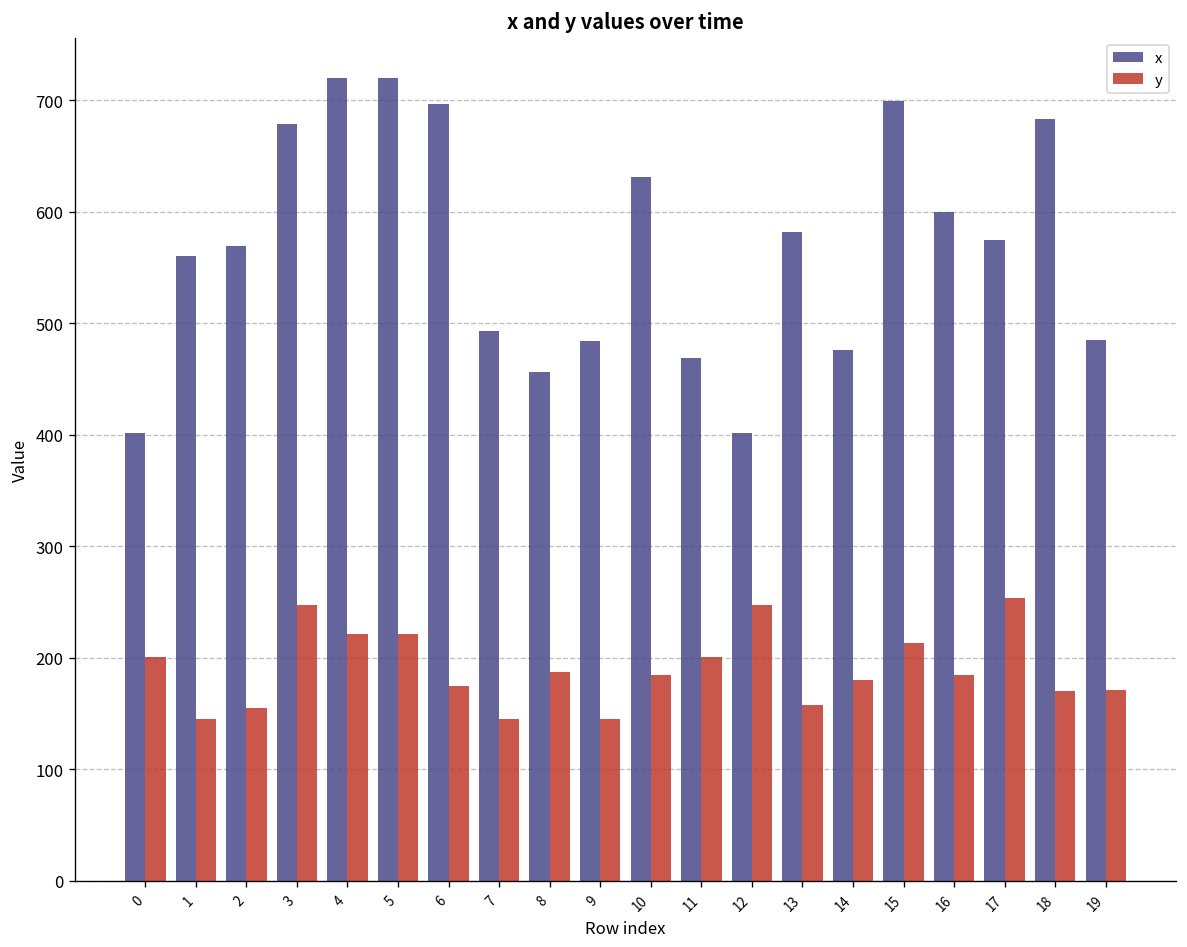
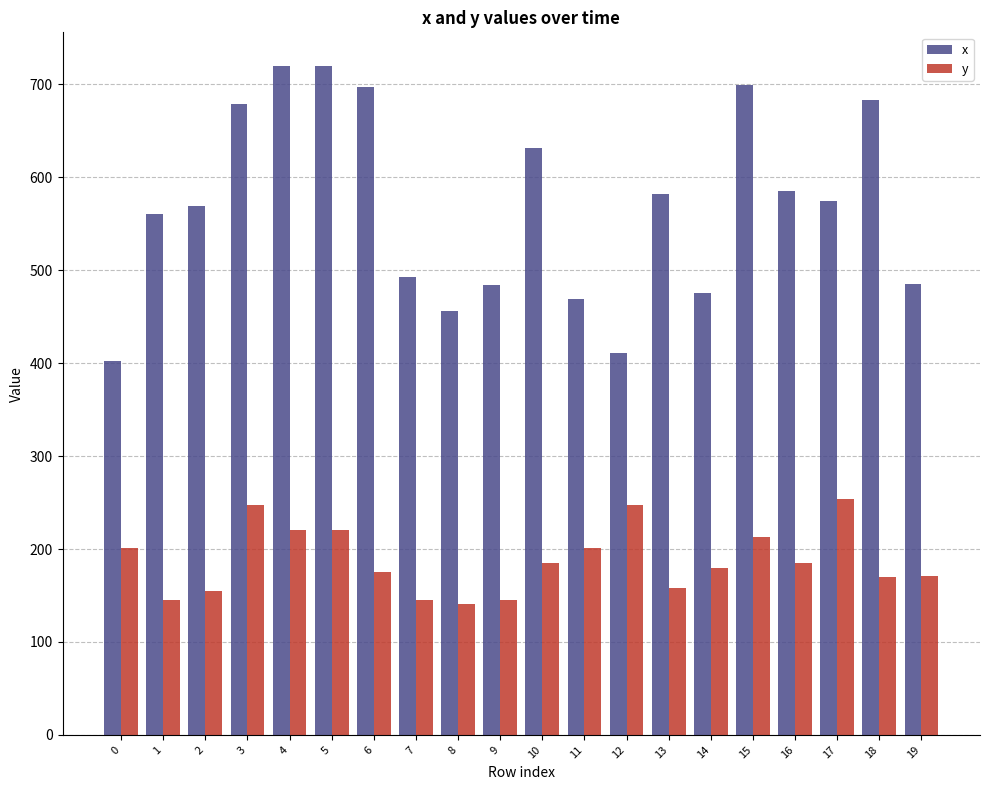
  {
    "x": {
      "0": 400,
      "1": 560,
      "2": 570,
      "3": 680,
      "4": 720,
      "5": 720,
      "6": 700,
      "7": 490,
      "8": 460,
      "9": 480,
      "10": 630,
      "11": 470,
-     "12": 400,
+     "12": 410,
      "13": 580,
      "14": 480,
      "15": 700,
-     "16": 600,
+     "16": 590,
      "17": 580,
      "18": 680,
      "19": 490
    },
    "y": {
      "0": 200,
      "1": 150,
      "2": 160,
      "3": 250,
      "4": 220,
      "5": 220,
      "6": 180,
      "7": 150,
-     "8": 190,
+     "8": 140,
      "9": 150,
      "10": 190,
      "11": 200,
      "12": 250,
      "13": 160,
      "14": 180,
      "15": 210,
      "16": 190,
      "17": 250,
      "18": 170,
      "19": 170
    }
  }
